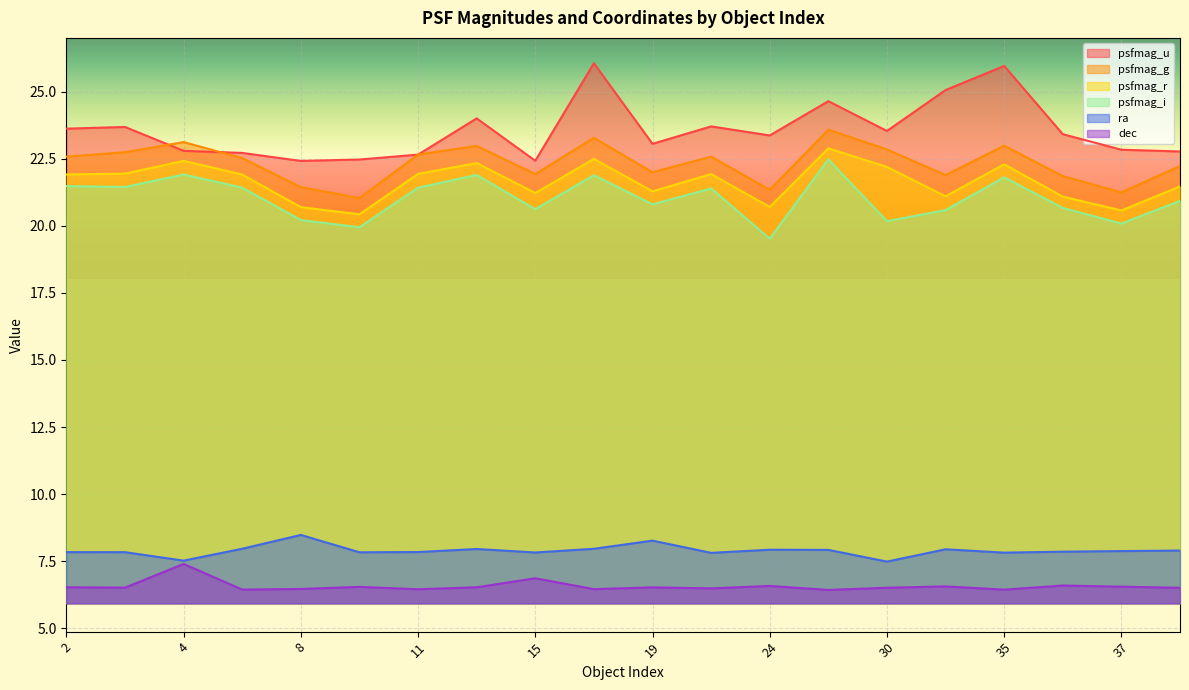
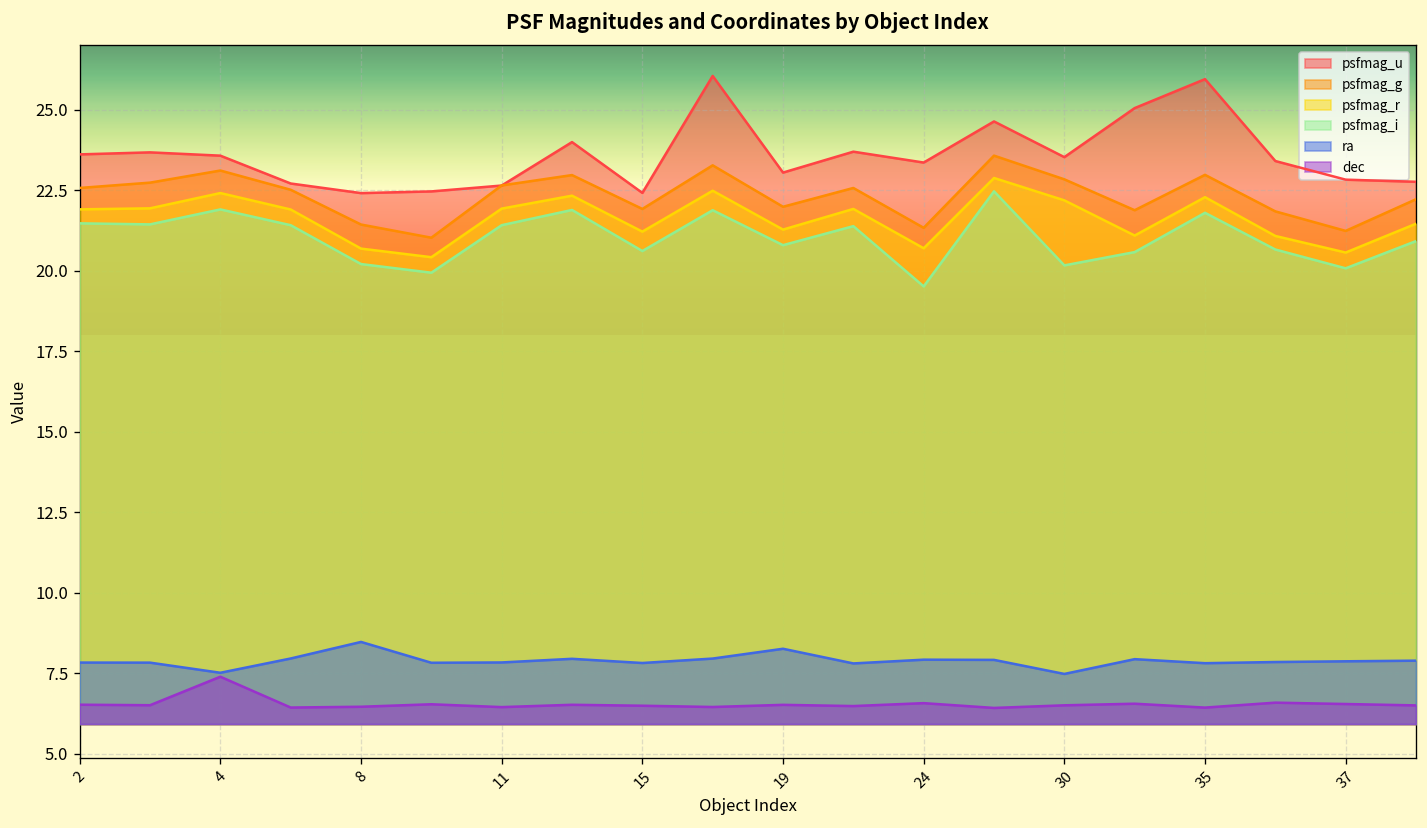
  {
    "psfmag_u": {
      "2": 23.6,
-     "4": 22.8,
+     "4": 23.6,
      "8": 22.4,
      "15": 22.4,
      "19": 23.1,
      "24": 23.4,
      "30": 23.5,
      "35": 26.0,
      "37": 22.8
    },
    "psfmag_i": {
      "2": 21.5,
      "4": 21.9,
      "8": 20.2,
      "11": 21.4,
      "15": 20.6,
      "19": 20.8,
      "24": 19.5,
      "30": 20.2,
      "35": 21.8,
      "37": 20.1
    },
    "ra": {
      "2": 7.8,
      "4": 7.5,
      "8": 8.5,
      "11": 7.8,
      "15": 7.8,
      "19": 8.3,
      "24": 7.9,
      "30": 7.5,
      "35": 7.8,
      "37": 7.9
    },
    "dec": {
      "2": 6.5,
      "4": 7.4,
      "8": 6.5,
      "11": 6.5,
-     "15": 6.9,
+     "15": 6.5,
      "19": 6.5,
      "24": 6.6,
      "30": 6.5,
      "35": 6.4,
      "37": 6.6
    }
  }
